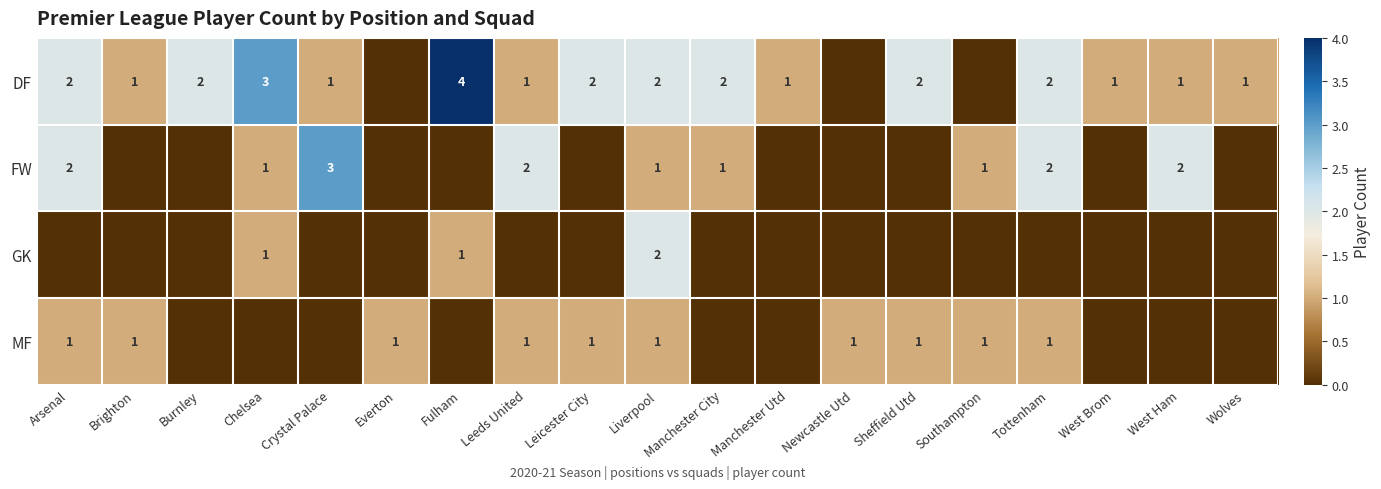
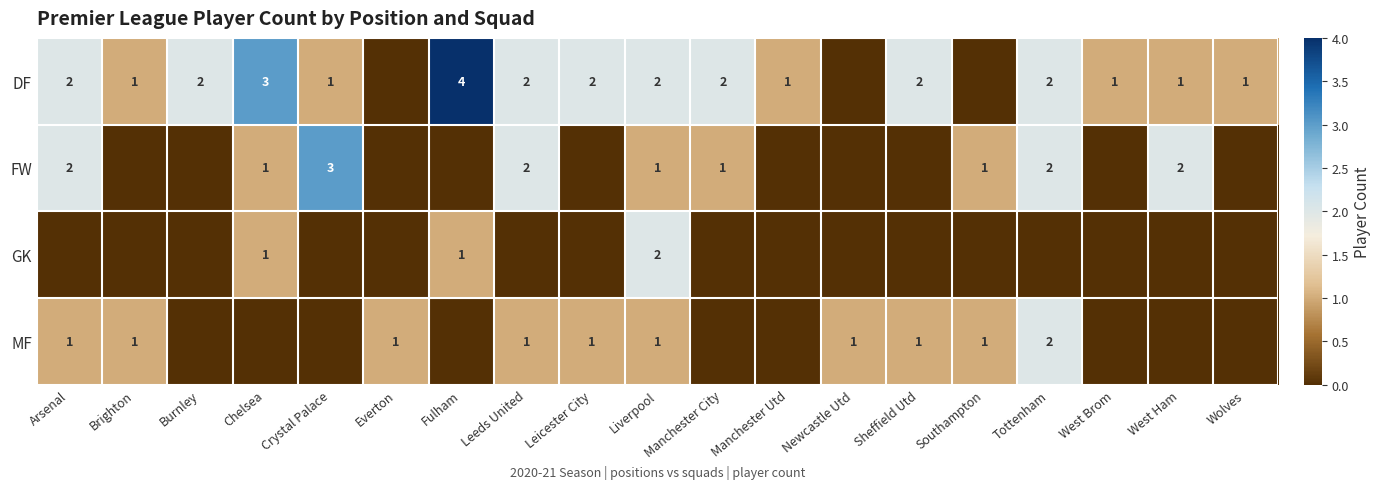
  {
    "DF": {
      "Arsenal": 2,
      "Brighton": 1,
      "Burnley": 2,
      "Chelsea": 3,
      "Crystal Palace": 1,
      "Fulham": 4,
-     "Leeds United": 1,
+     "Leeds United": 2,
      "Leicester City": 2,
      "Liverpool": 2,
      "Manchester City": 2,
      "Manchester Utd": 1,
      "Sheffield Utd": 2,
      "Tottenham": 2,
      "West Brom": 1,
      "West Ham": 1,
      "Wolves": 1
    },
    "FW": {
      "Arsenal": 2,
      "Chelsea": 1,
      "Crystal Palace": 3,
      "Leeds United": 2,
      "Liverpool": 1,
      "Manchester City": 1,
      "Southampton": 1,
      "Tottenham": 2,
      "West Ham": 2
    },
    "GK": {
      "Chelsea": 1,
      "Fulham": 1,
      "Liverpool": 2
    },
    "MF": {
      "Arsenal": 1,
      "Brighton": 1,
      "Everton": 1,
      "Leeds United": 1,
      "Leicester City": 1,
      "Liverpool": 1,
      "Newcastle Utd": 1,
      "Sheffield Utd": 1,
      "Southampton": 1,
-     "Tottenham": 1
+     "Tottenham": 2
    }
  }
